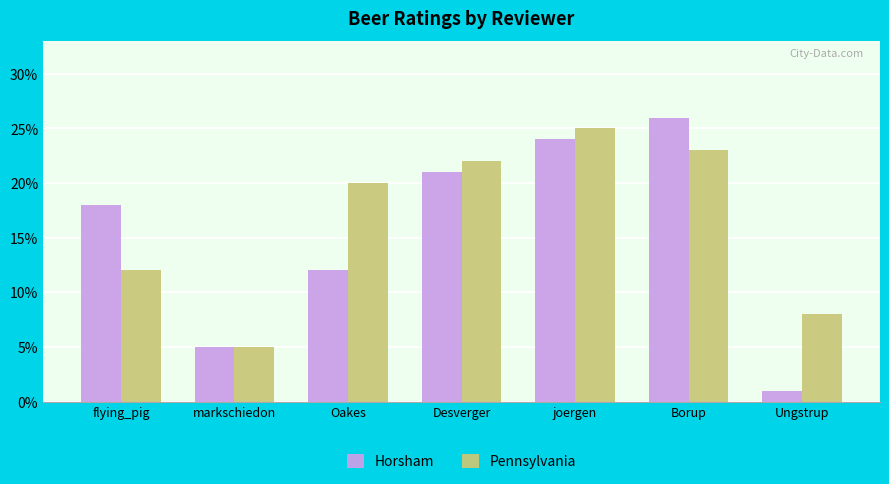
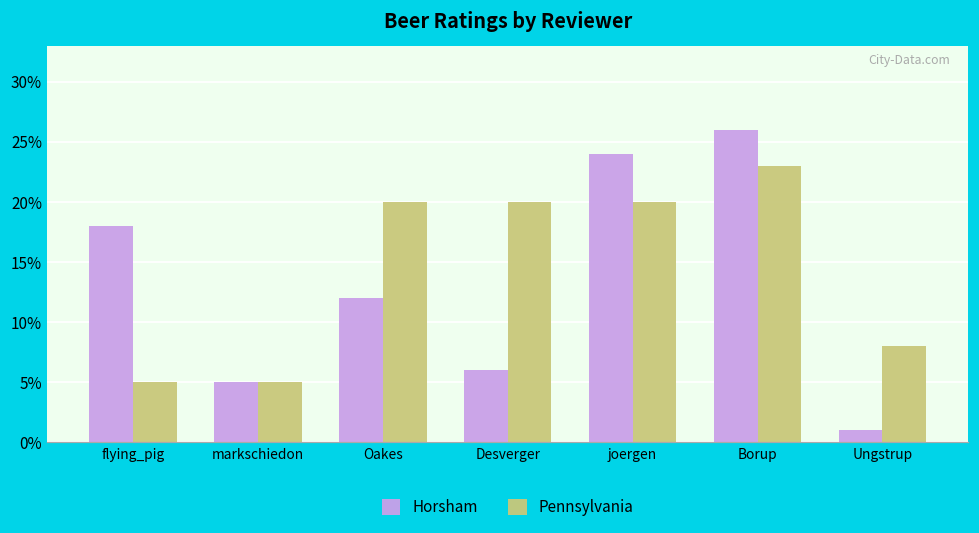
  {
    "Horsham": {
      "flying_pig": "18%",
      "markschiedon": "5%",
      "Oakes": "12%",
-     "Desverger": "21%",
+     "Desverger": "6%",
      "joergen": "24%",
      "Borup": "26%",
      "Ungstrup": "1%"
    },
    "Pennsylvania": {
-     "flying_pig": "12%",
+     "flying_pig": "5%",
      "markschiedon": "5%",
      "Oakes": "20%",
-     "Desverger": "22%",
-     "joergen": "25%",
+     "Desverger": "20%",
+     "joergen": "20%",
      "Borup": "23%",
      "Ungstrup": "8%"
    }
  }
